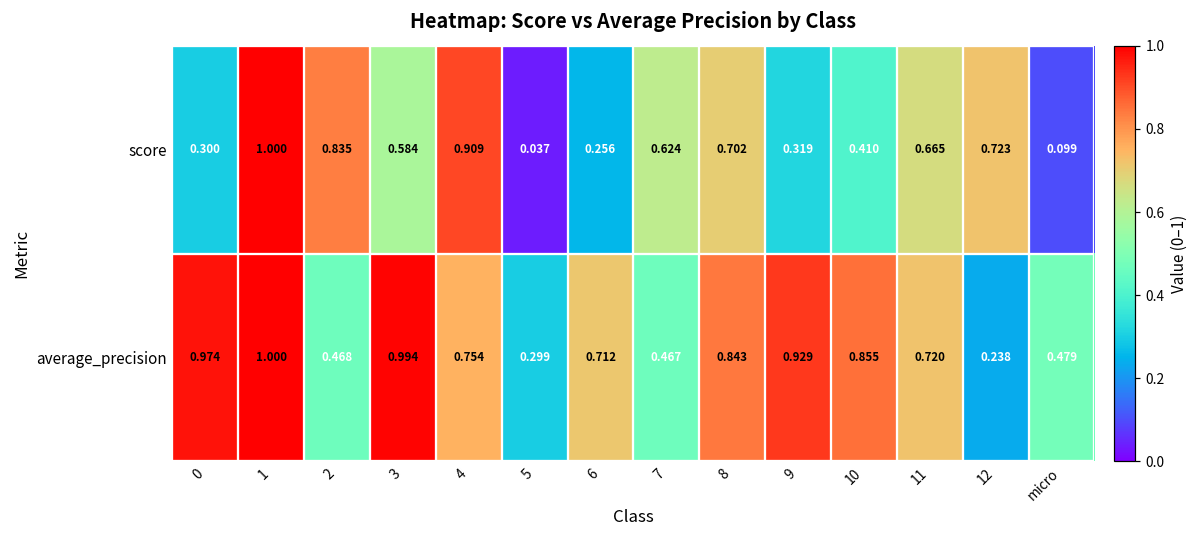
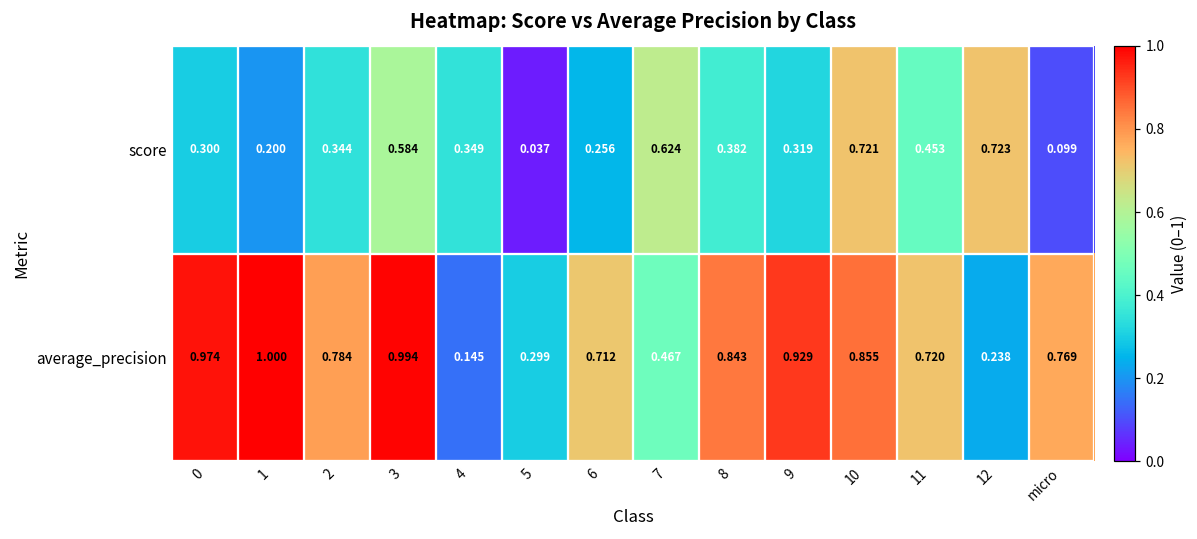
  {
    "score": {
      "0": 0.300,
-     "1": 1.000,
-     "2": 0.835,
+     "1": 0.200,
+     "2": 0.344,
      "3": 0.584,
-     "4": 0.909,
+     "4": 0.349,
      "5": 0.037,
      "6": 0.256,
      "7": 0.624,
-     "8": 0.702,
+     "8": 0.382,
      "9": 0.319,
-     "10": 0.410,
-     "11": 0.665,
+     "10": 0.721,
+     "11": 0.453,
      "12": 0.723,
      "micro": 0.099
    },
    "average_precision": {
      "0": 0.974,
      "1": 1.000,
-     "2": 0.468,
+     "2": 0.784,
      "3": 0.994,
-     "4": 0.754,
+     "4": 0.145,
      "5": 0.299,
      "6": 0.712,
      "7": 0.467,
      "8": 0.843,
      "9": 0.929,
      "10": 0.855,
      "11": 0.720,
      "12": 0.238,
-     "micro": 0.479
+     "micro": 0.769
    }
  }
